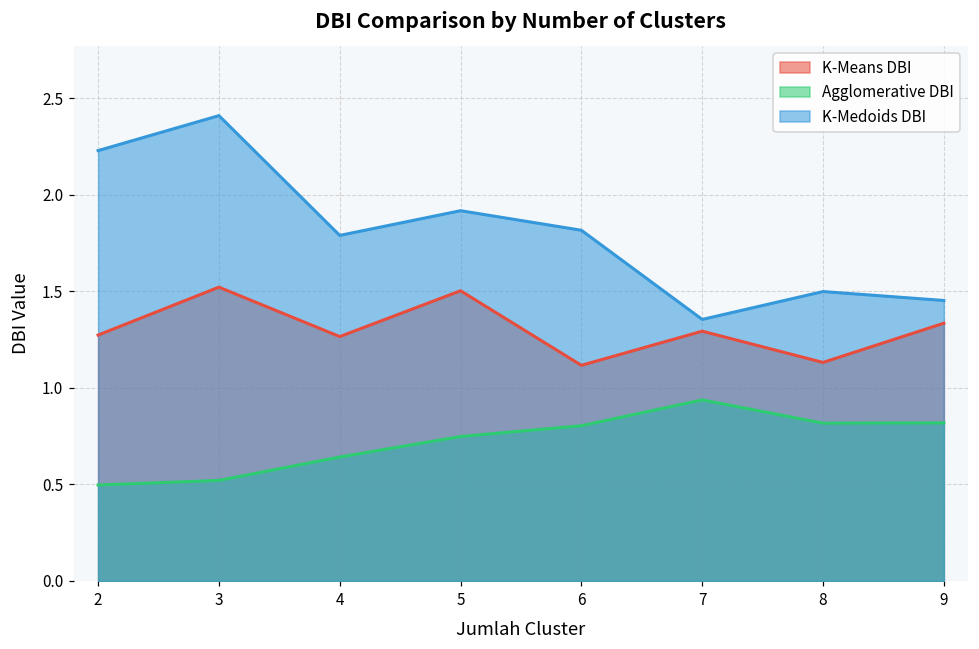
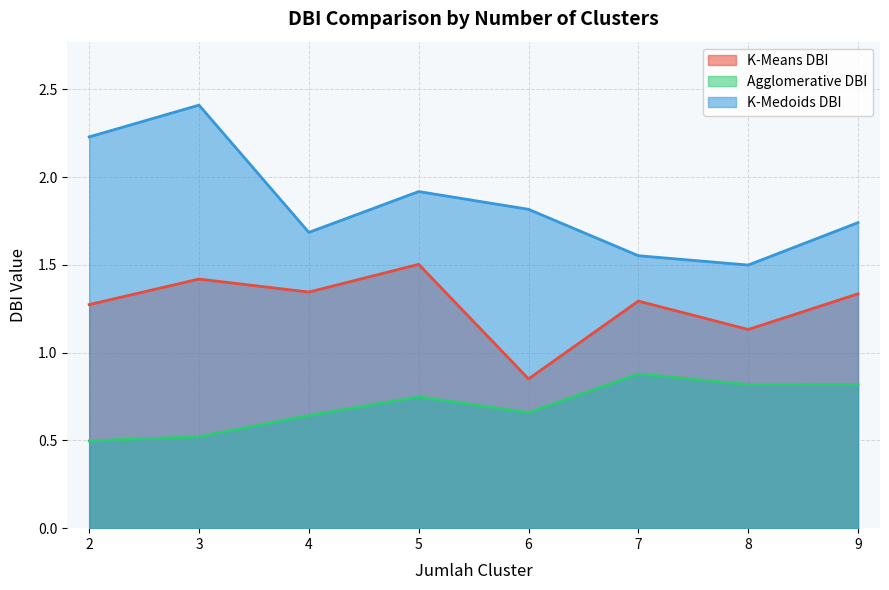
  {
    "K-Means DBI": {
      "2": 1.27,
-     "3": 1.52,
-     "4": 1.27,
+     "3": 1.42,
+     "4": 1.35,
      "5": 1.50,
-     "6": 1.12,
+     "6": 0.85,
      "7": 1.29,
      "8": 1.13,
      "9": 1.34
    },
    "Agglomerative DBI": {
      "2": 0.50,
      "3": 0.52,
      "4": 0.64,
      "5": 0.75,
-     "6": 0.80,
-     "7": 0.94,
+     "6": 0.66,
+     "7": 0.88,
      "8": 0.82,
      "9": 0.82
    },
    "K-Medoids DBI": {
      "2": 2.23,
      "3": 2.41,
-     "4": 1.79,
+     "4": 1.69,
      "5": 1.92,
      "6": 1.82,
-     "7": 1.35,
+     "7": 1.55,
      "8": 1.50,
-     "9": 1.45
+     "9": 1.74
    }
  }
